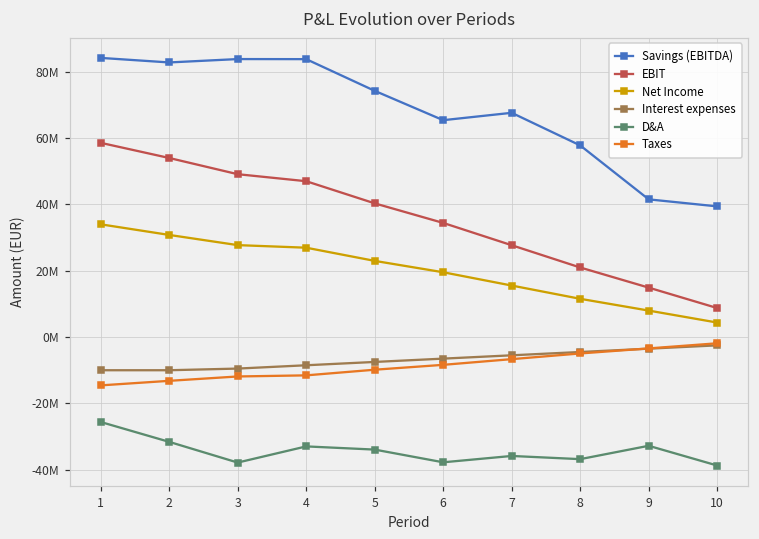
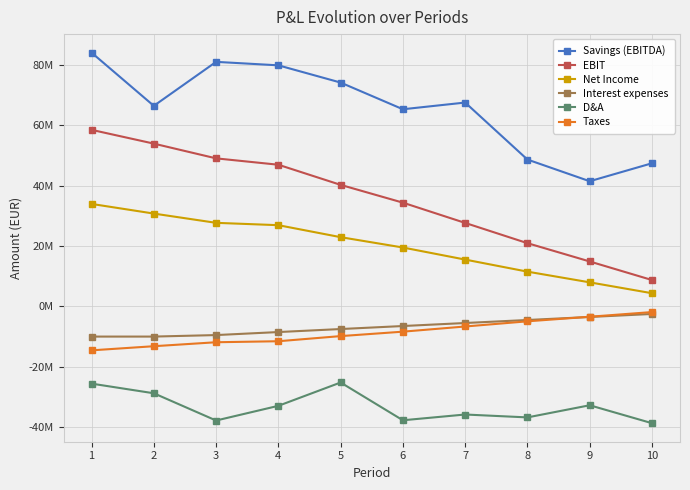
  {
    "Savings (EBITDA)": {
      "1": 84000000,
-     "2": 83000000,
-     "3": 84000000,
-     "4": 84000000,
+     "2": 67000000,
+     "3": 81000000,
+     "4": 80000000,
      "5": 74000000,
      "6": 65000000,
      "7": 68000000,
-     "8": 58000000,
+     "8": 49000000,
      "9": 42000000,
-     "10": 39000000
+     "10": 47000000
    },
    "D&A": {
      "1": -26000000,
-     "2": -32000000,
+     "2": -29000000,
      "3": -38000000,
      "4": -33000000,
-     "5": -34000000,
+     "5": -25000000,
      "6": -38000000,
      "7": -36000000,
      "8": -37000000,
      "9": -33000000,
      "10": -39000000
    }
  }
